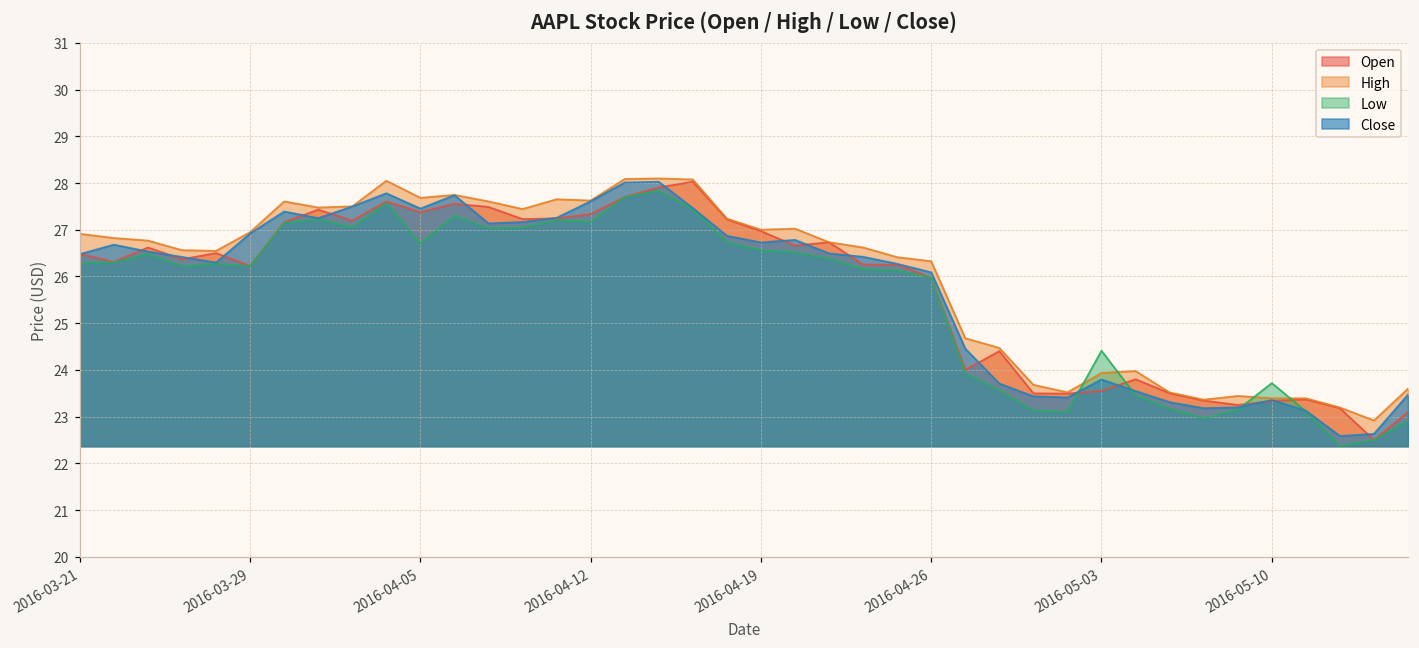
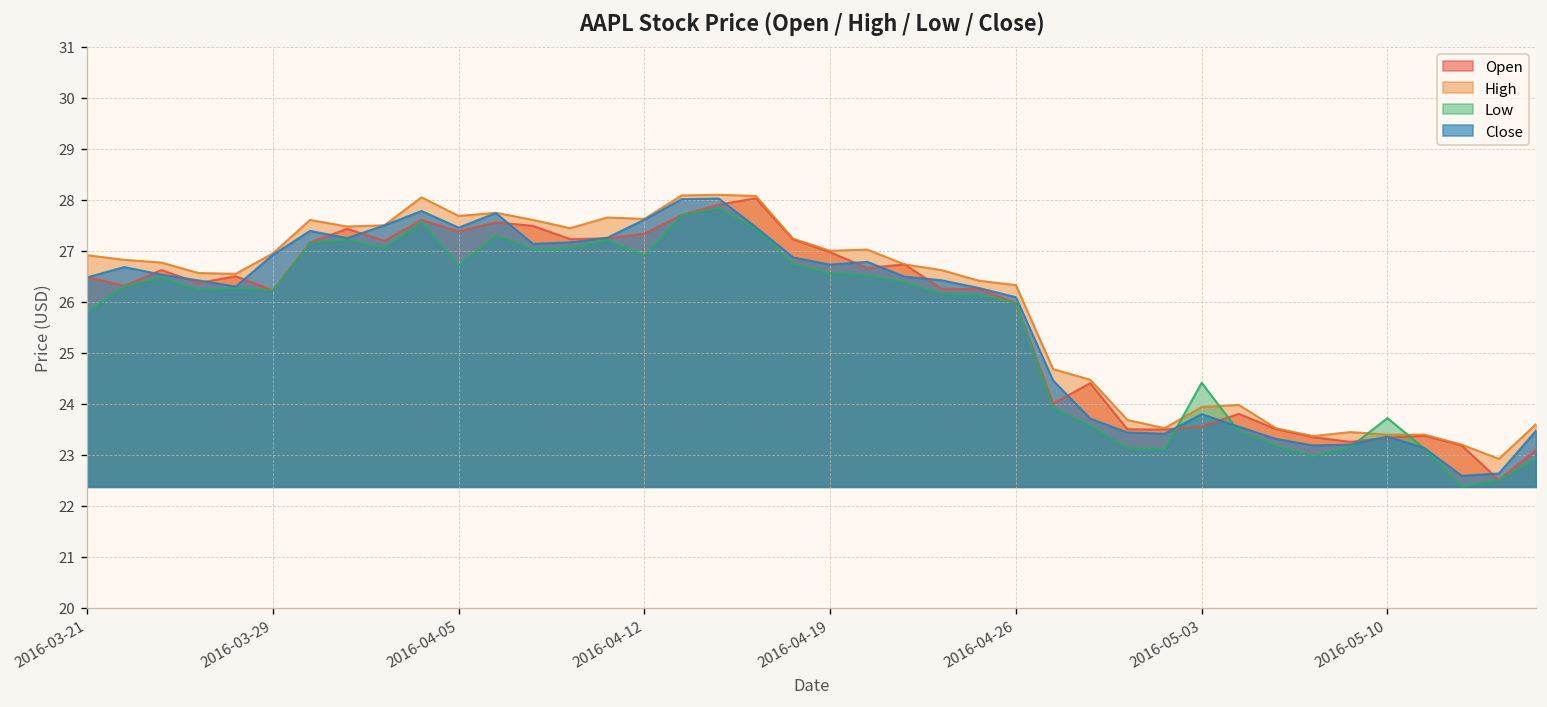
  {
    "Low": {
-     "2016-03-21": 26.3,
+     "2016-03-21": 25.8,
      "2016-04-05": 26.7,
-     "2016-04-12": 27.2,
+     "2016-04-12": 26.9,
      "2016-04-19": 26.6,
      "2016-05-03": 24.4,
      "2016-05-10": 23.7
    },
    "Close": {
      "2016-04-05": 27.5,
      "2016-04-19": 26.7,
      "2016-04-26": 26.1,
      "2016-05-03": 23.8
    }
  }
